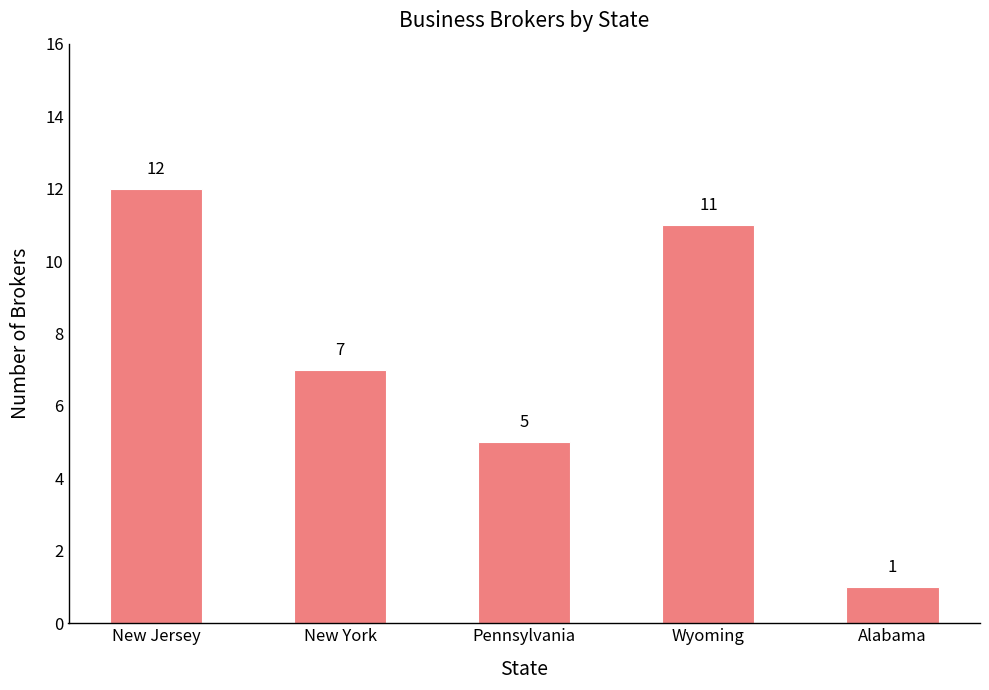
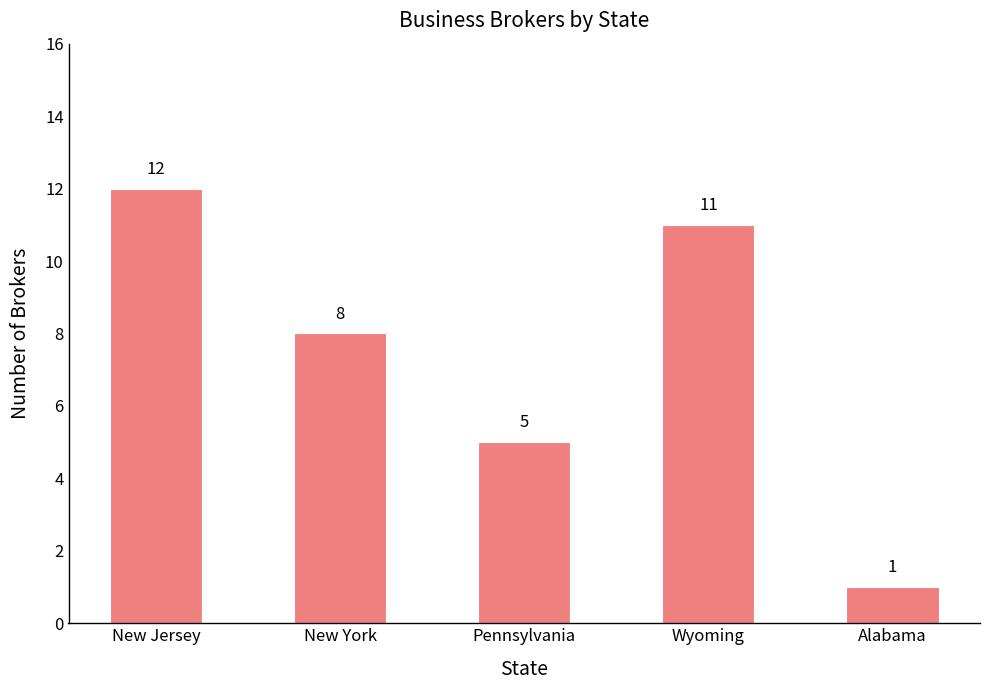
  {
    "New Jersey": 12,
-   "New York": 7,
+   "New York": 8,
    "Pennsylvania": 5,
    "Wyoming": 11,
    "Alabama": 1
  }
